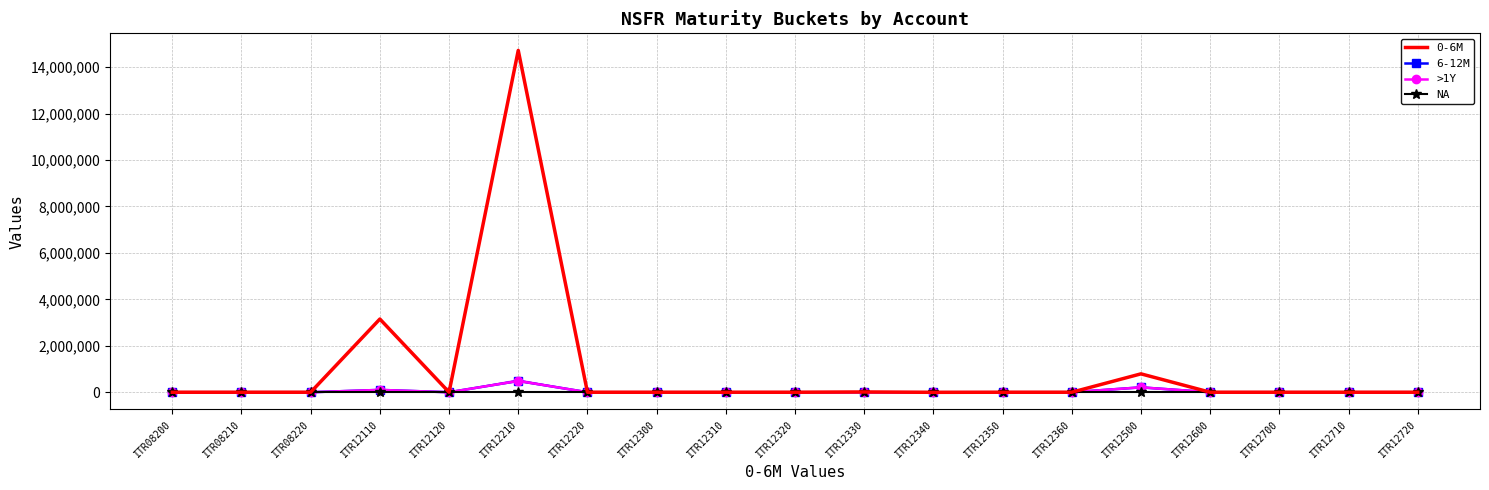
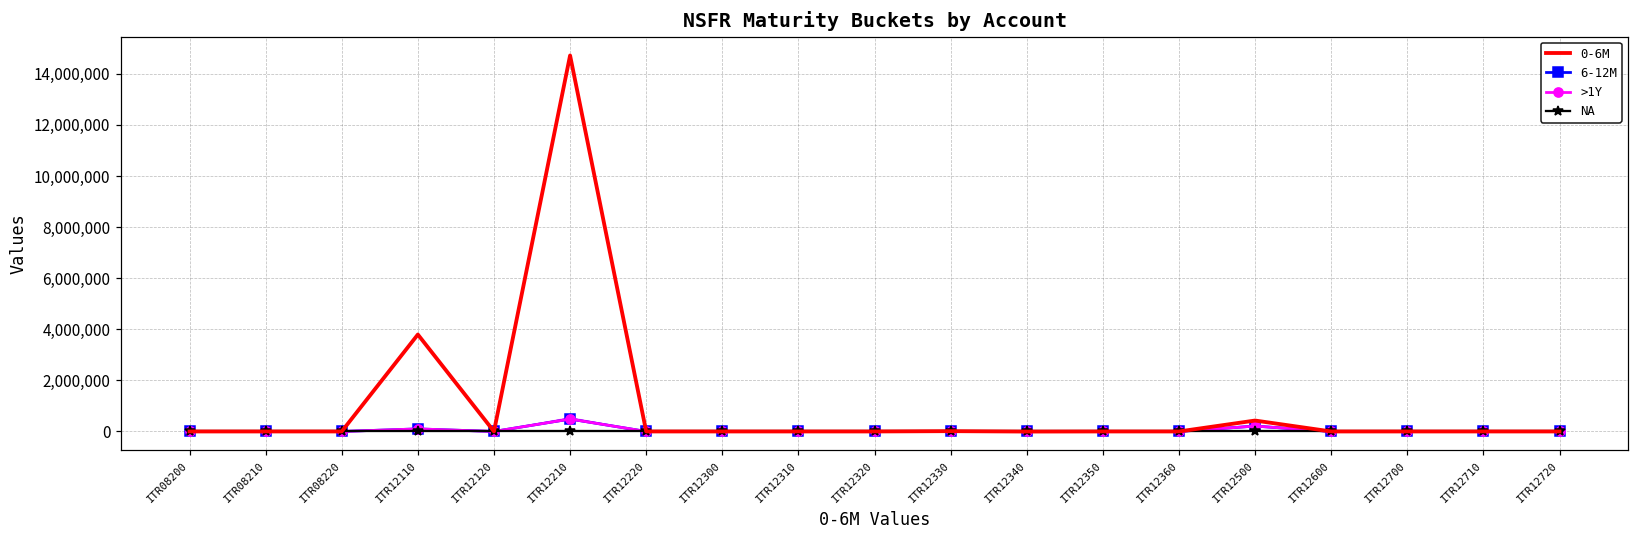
  {
    "0-6M": {
-     "ITR12110": "3,200,000",
+     "ITR12110": "3,800,000",
      "ITR12210": "14,700,000",
-     "ITR12500": "800,000"
+     "ITR12500": "400,000"
    },
    "NA": {
      "ITR12210": "0",
      "ITR12500": "0"
    }
  }
